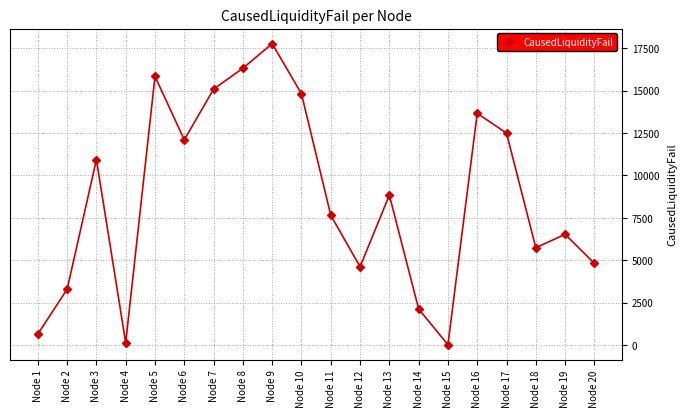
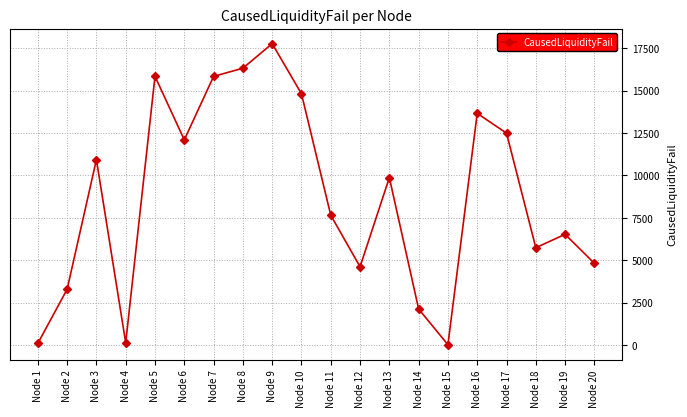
  {
-   "Node 1": 600,
+   "Node 1": 100,
    "Node 2": 3300,
    "Node 3": 10900,
    "Node 4": 100,
    "Node 5": 15800,
    "Node 6": 12100,
-   "Node 7": 15100,
+   "Node 7": 15800,
    "Node 8": 16300,
    "Node 9": 17800,
    "Node 10": 14800,
    "Node 11": 7600,
    "Node 12": 4600,
-   "Node 13": 8800,
+   "Node 13": 9900,
    "Node 14": 2100,
    "Node 15": 0,
    "Node 16": 13700,
    "Node 17": 12500,
    "Node 18": 5700,
    "Node 19": 6500,
    "Node 20": 4800
  }
